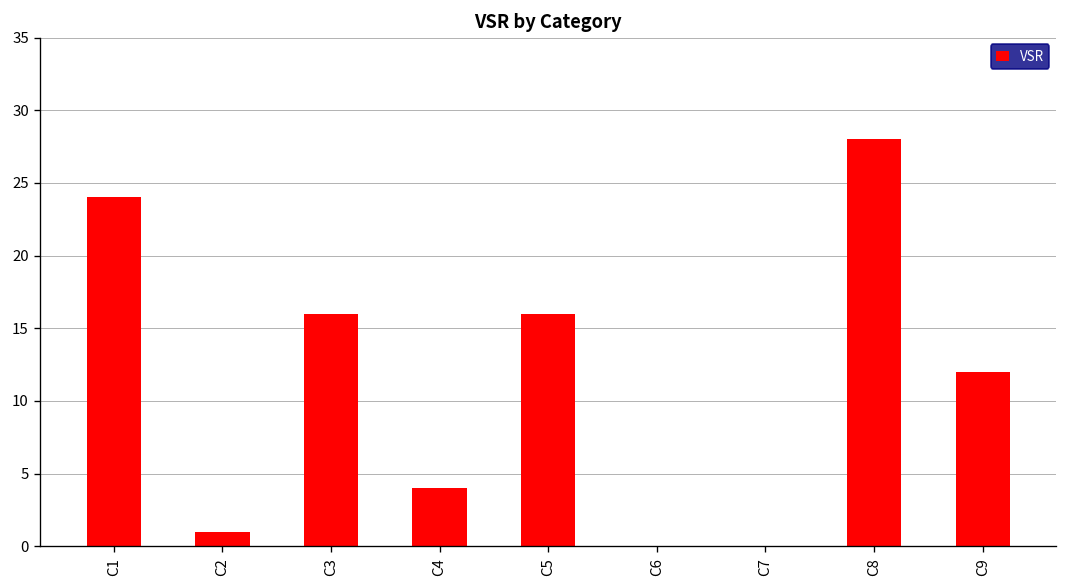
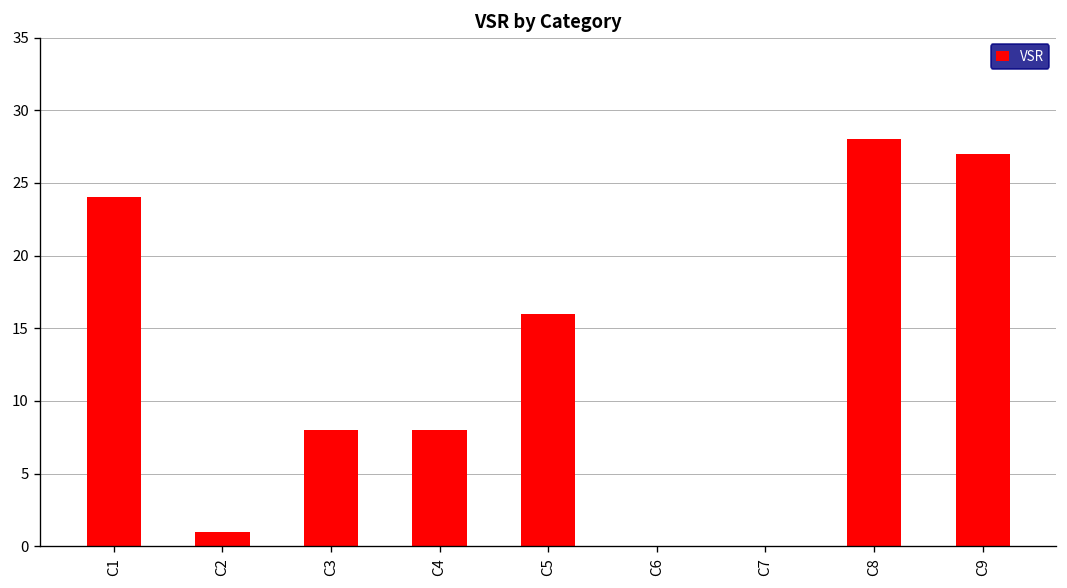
  {
    "C1": 24,
    "C2": 1,
-   "C3": 16,
-   "C4": 4,
+   "C3": 8,
+   "C4": 8,
    "C5": 16,
    "C6": 0,
    "C7": 0,
    "C8": 28,
-   "C9": 12
+   "C9": 27
  }
